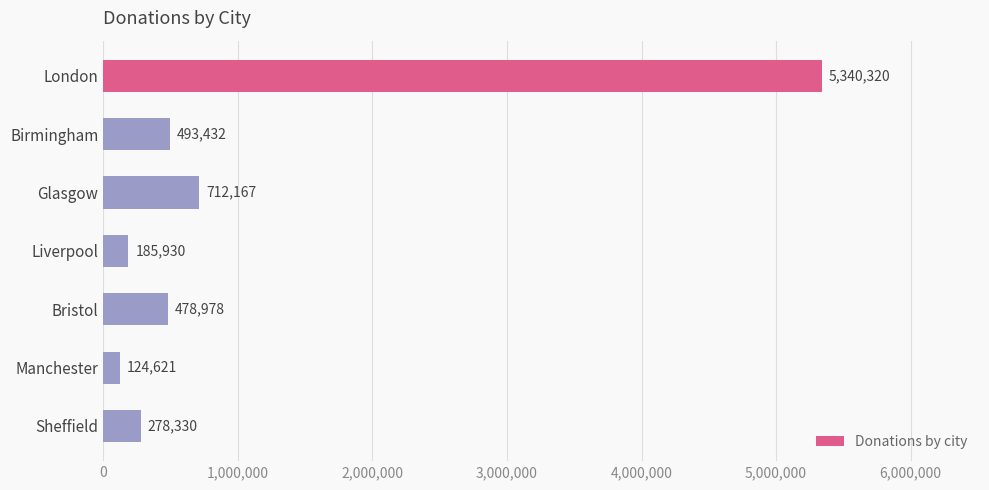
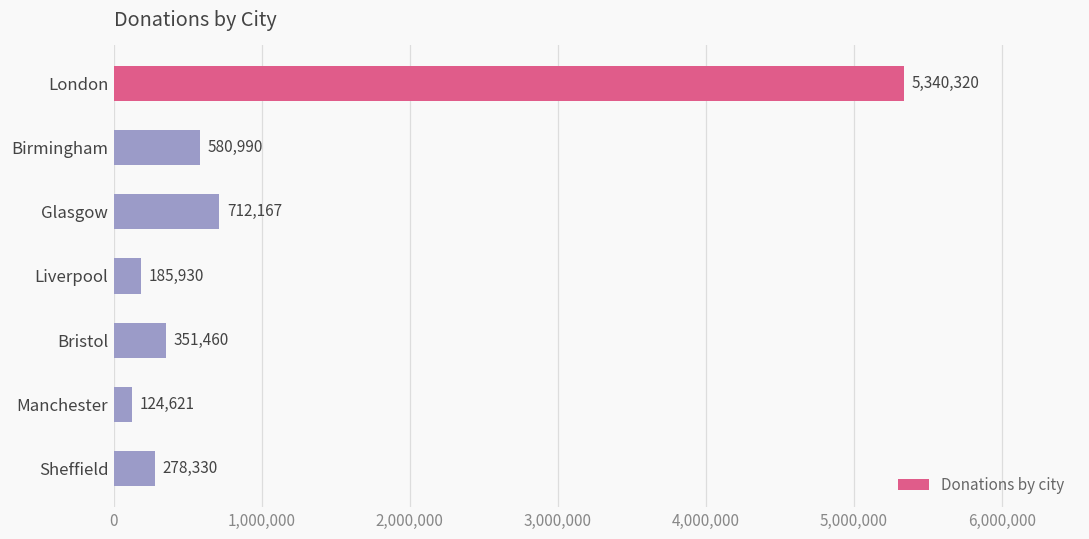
  {
    "London": "5,340,320",
-   "Birmingham": "493,432",
+   "Birmingham": "580,990",
    "Glasgow": "712,167",
    "Liverpool": "185,930",
-   "Bristol": "478,978",
+   "Bristol": "351,460",
    "Manchester": "124,621",
    "Sheffield": "278,330"
  }
